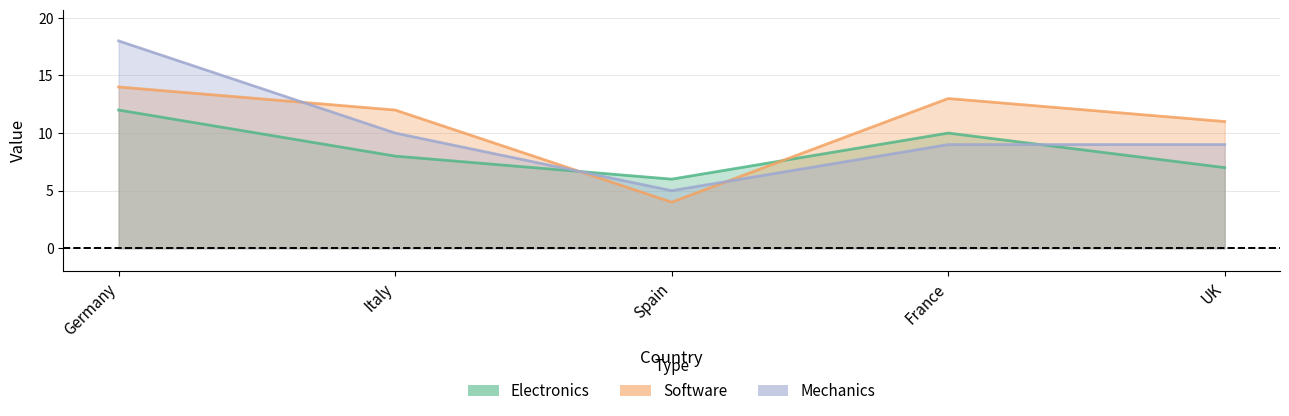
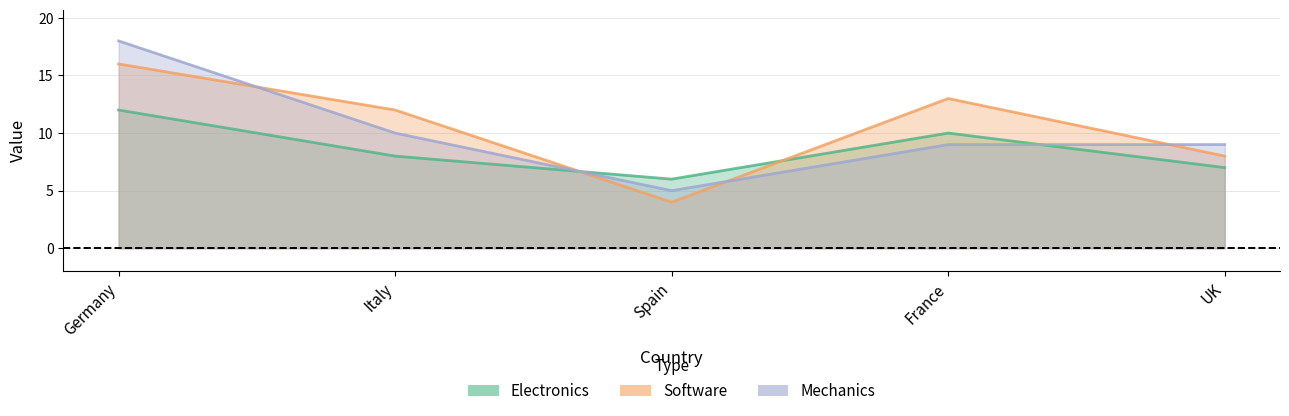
  {
    "Software": {
-     "Germany": 14,
+     "Germany": 16,
      "Italy": 12,
      "Spain": 4,
      "France": 13,
-     "UK": 11
+     "UK": 8
    }
  }
